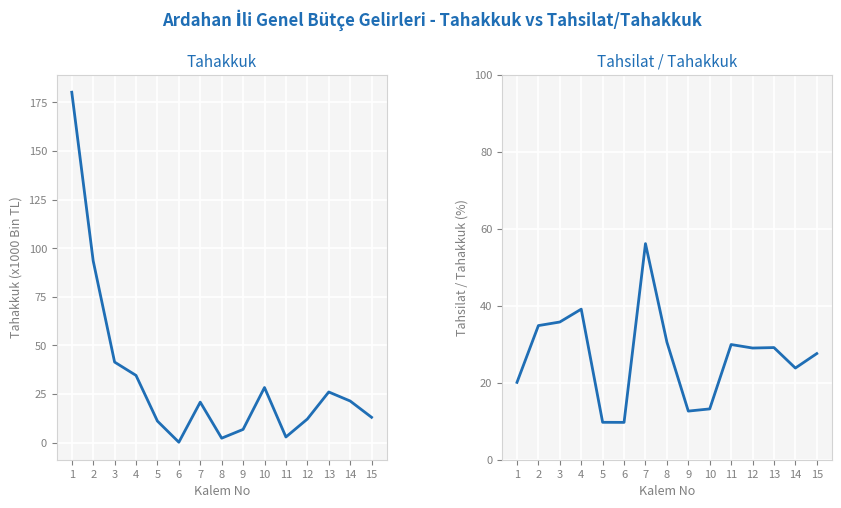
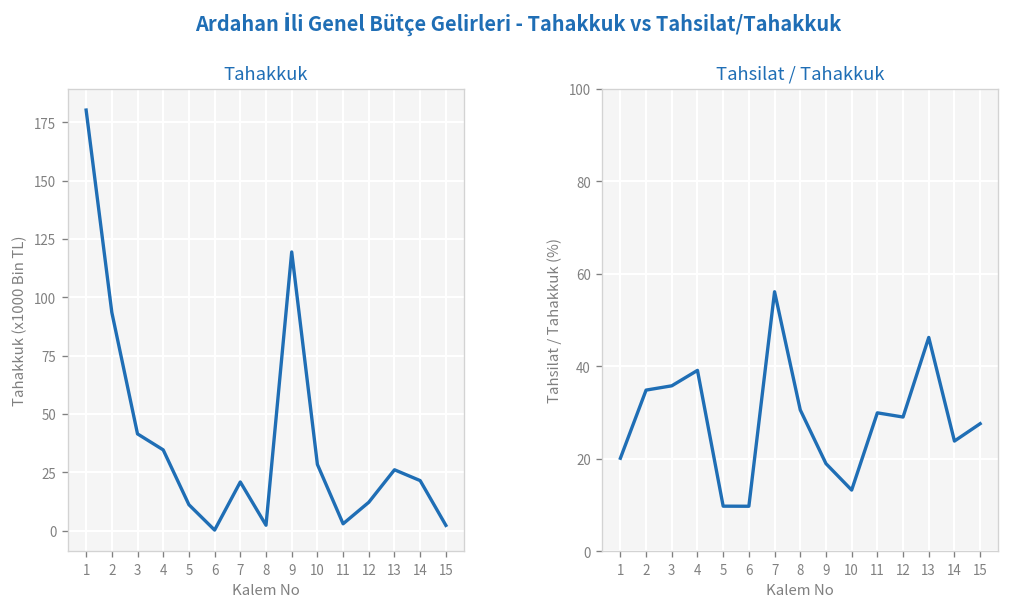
  {
    "Tahakkuk": {
      "1": 180,
      "2": 94,
      "3": 41,
      "4": 35,
      "5": 11,
      "6": 0,
      "7": 21,
      "8": 2,
-     "9": 7,
+     "9": 119,
      "10": 28,
      "11": 3,
      "12": 12,
      "13": 26,
      "14": 21,
-     "15": 13
+     "15": 2
    },
    "Tahsilat / Tahakkuk": {
      "1": 20,
      "2": 35,
      "3": 36,
      "4": 39,
      "5": 10,
      "6": 10,
      "7": 56,
      "8": 31,
-     "9": 13,
+     "9": 19,
      "10": 13,
      "11": 30,
      "12": 29,
-     "13": 29,
+     "13": 46,
      "14": 24,
      "15": 28
    }
  }
